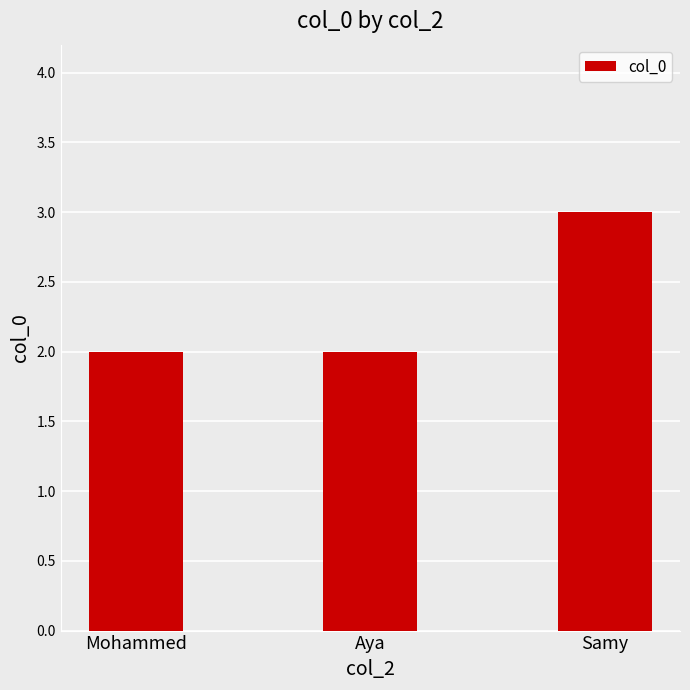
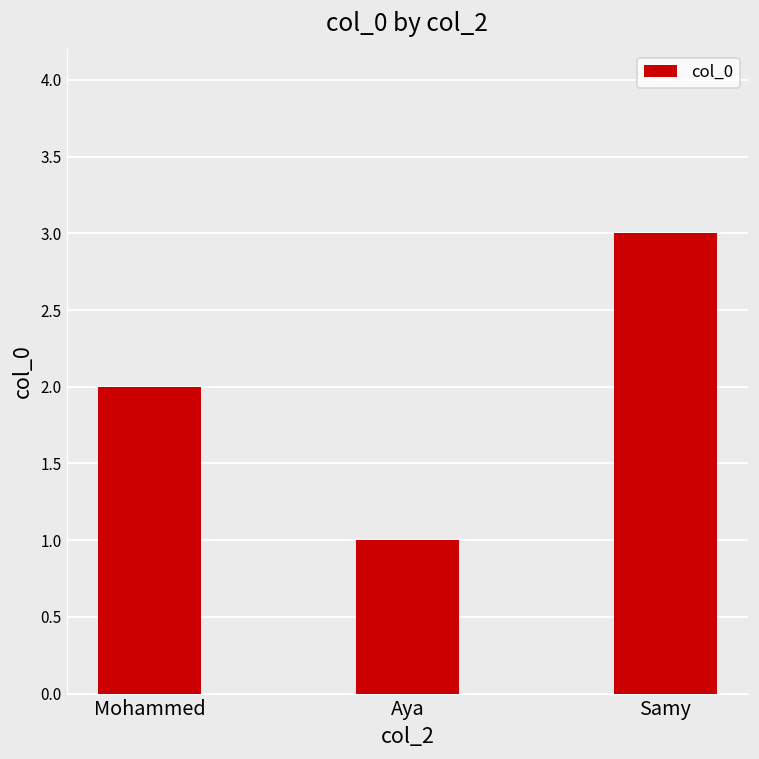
  {
    "Mohammed": 2,
-   "Aya": 2,
+   "Aya": 1,
    "Samy": 3
  }
